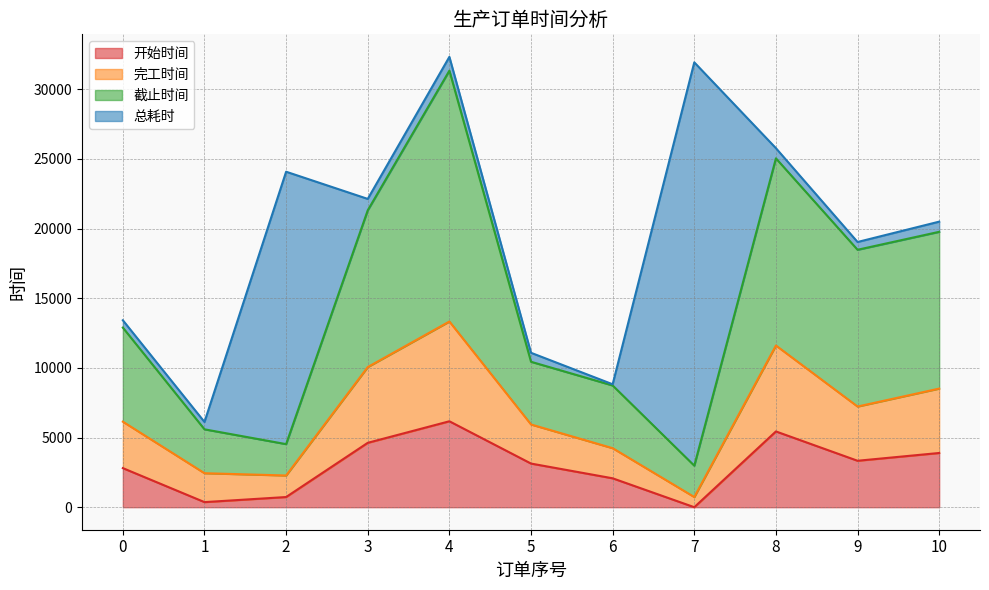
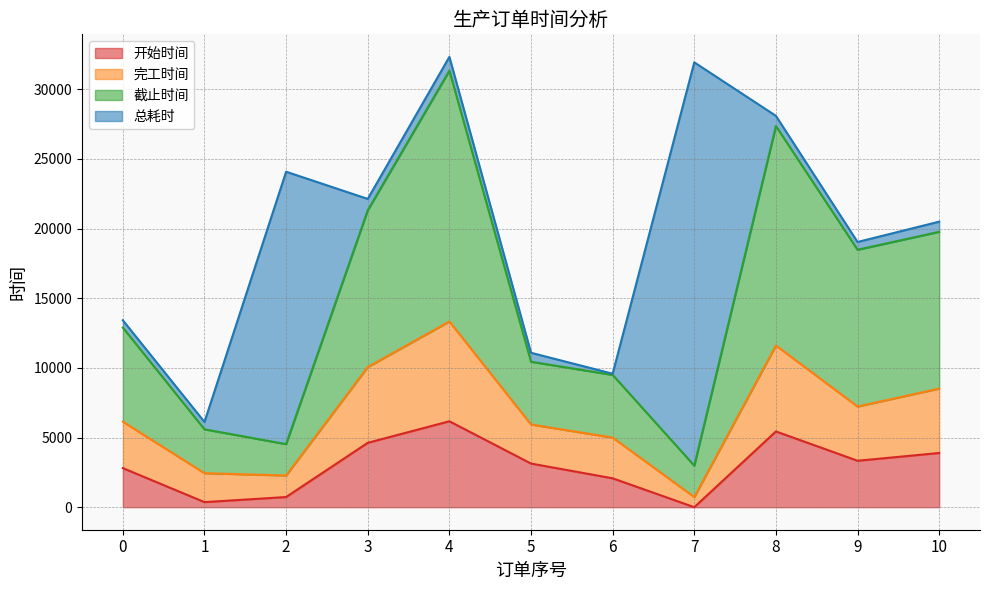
  {
    "开始时间": {
      "0": 2800,
      "1": 400,
      "2": 700,
      "3": 4600,
      "4": 6200,
      "5": 3100,
      "6": 2100,
      "7": 0,
      "8": 5400,
      "9": 3300,
      "10": 3900
    },
    "完工时间": {
      "0": 3300,
      "1": 2100,
      "2": 1500,
      "3": 5400,
      "4": 7200,
      "5": 2800,
-     "6": 2200,
+     "6": 2900,
      "7": 700,
      "8": 6200,
      "9": 3900,
      "10": 4600
    },
    "截止时间": {
      "0": 6800,
      "1": 3200,
      "2": 2300,
      "3": 11300,
      "4": 18000,
      "5": 4500,
      "7": 2300,
-     "8": 13400,
+     "8": 15800,
      "9": 11300,
      "10": 11300
    },
    "总耗时": {
      "0": 500,
      "1": 500,
      "2": 19500,
      "3": 800,
      "4": 1000,
      "5": 600,
      "7": 28900,
      "8": 700,
      "9": 600,
      "10": 700
    }
  }
